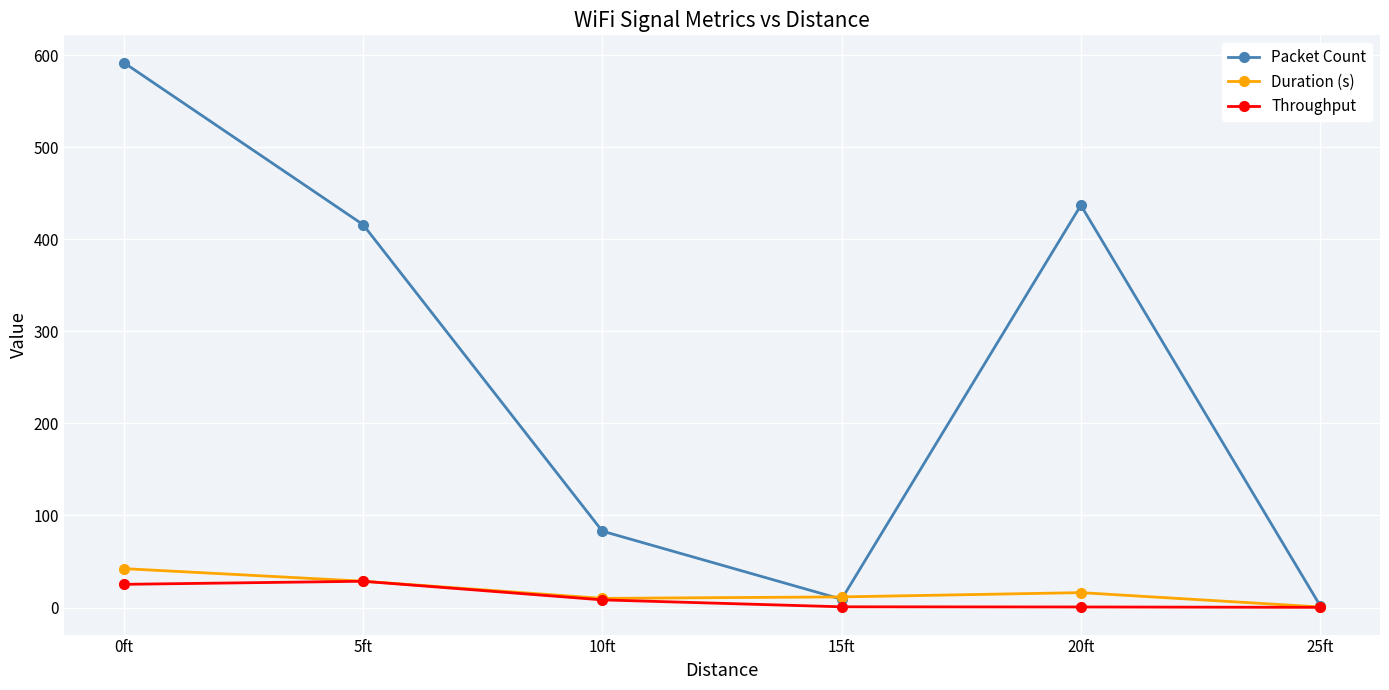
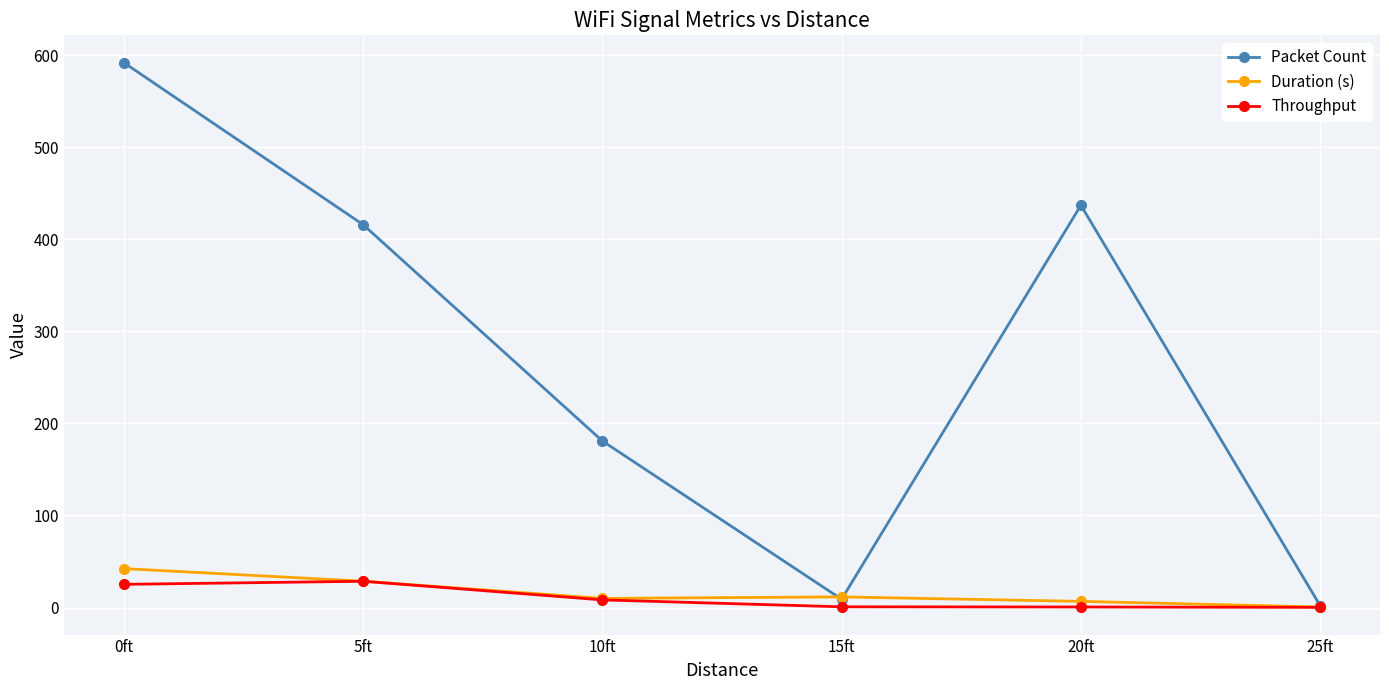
  {
    "Packet Count": {
      "0ft": 590,
      "5ft": 420,
-     "10ft": 80,
+     "10ft": 180,
      "20ft": 440
    },
    "Duration (s)": {
      "0ft": 40,
-     "20ft": 20
+     "20ft": 10
    },
    "Throughput": {
      "0ft": 30,
      "15ft": 0,
      "20ft": 0
    }
  }
